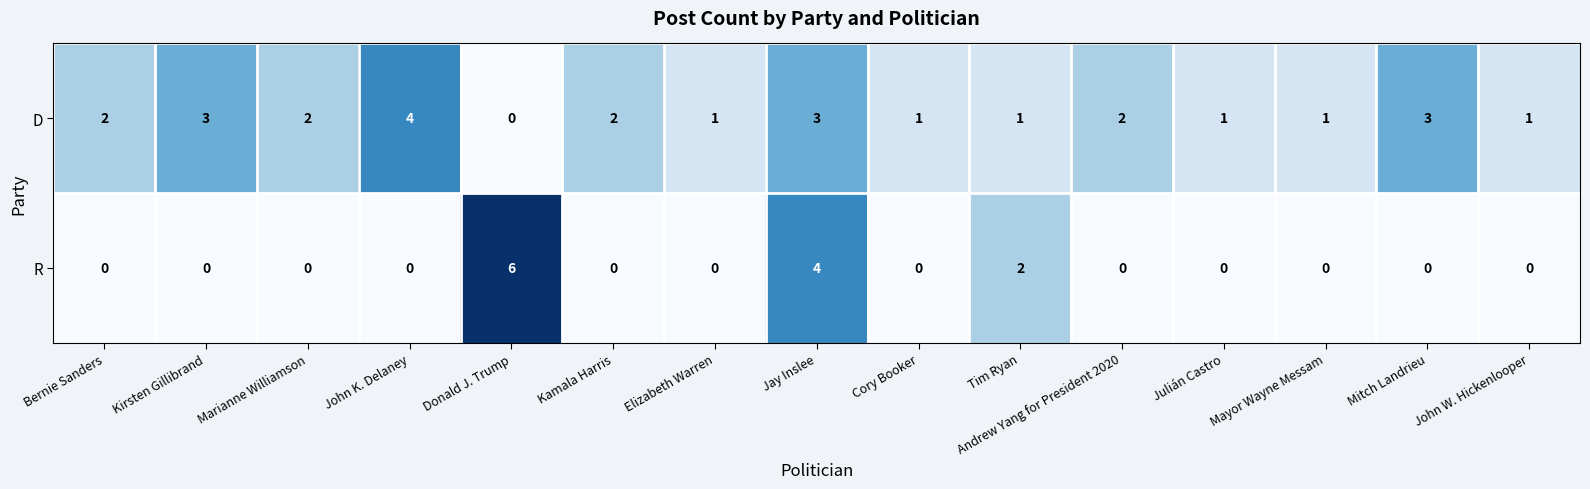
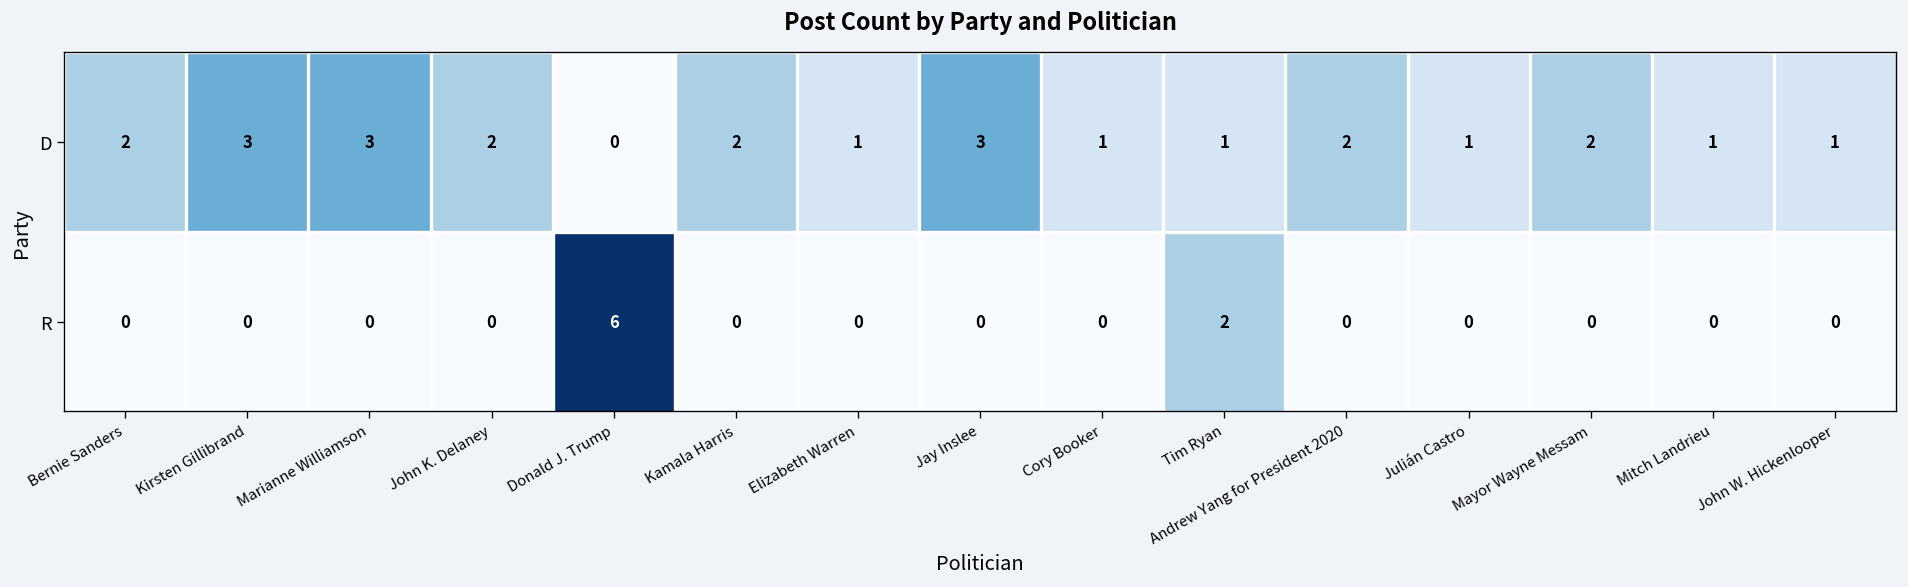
  {
    "D": {
      "Bernie Sanders": 2,
      "Kirsten Gillibrand": 3,
-     "Marianne Williamson": 2,
-     "John K. Delaney": 4,
+     "Marianne Williamson": 3,
+     "John K. Delaney": 2,
      "Donald J. Trump": 0,
      "Kamala Harris": 2,
      "Elizabeth Warren": 1,
      "Jay Inslee": 3,
      "Cory Booker": 1,
      "Tim Ryan": 1,
      "Andrew Yang for President 2020": 2,
      "Julián Castro": 1,
-     "Mayor Wayne Messam": 1,
-     "Mitch Landrieu": 3,
+     "Mayor Wayne Messam": 2,
+     "Mitch Landrieu": 1,
      "John W. Hickenlooper": 1
    },
    "R": {
      "Bernie Sanders": 0,
      "Kirsten Gillibrand": 0,
      "Marianne Williamson": 0,
      "John K. Delaney": 0,
      "Donald J. Trump": 6,
      "Kamala Harris": 0,
      "Elizabeth Warren": 0,
-     "Jay Inslee": 4,
+     "Jay Inslee": 0,
      "Cory Booker": 0,
      "Tim Ryan": 2,
      "Andrew Yang for President 2020": 0,
      "Julián Castro": 0,
      "Mayor Wayne Messam": 0,
      "Mitch Landrieu": 0,
      "John W. Hickenlooper": 0
    }
  }
